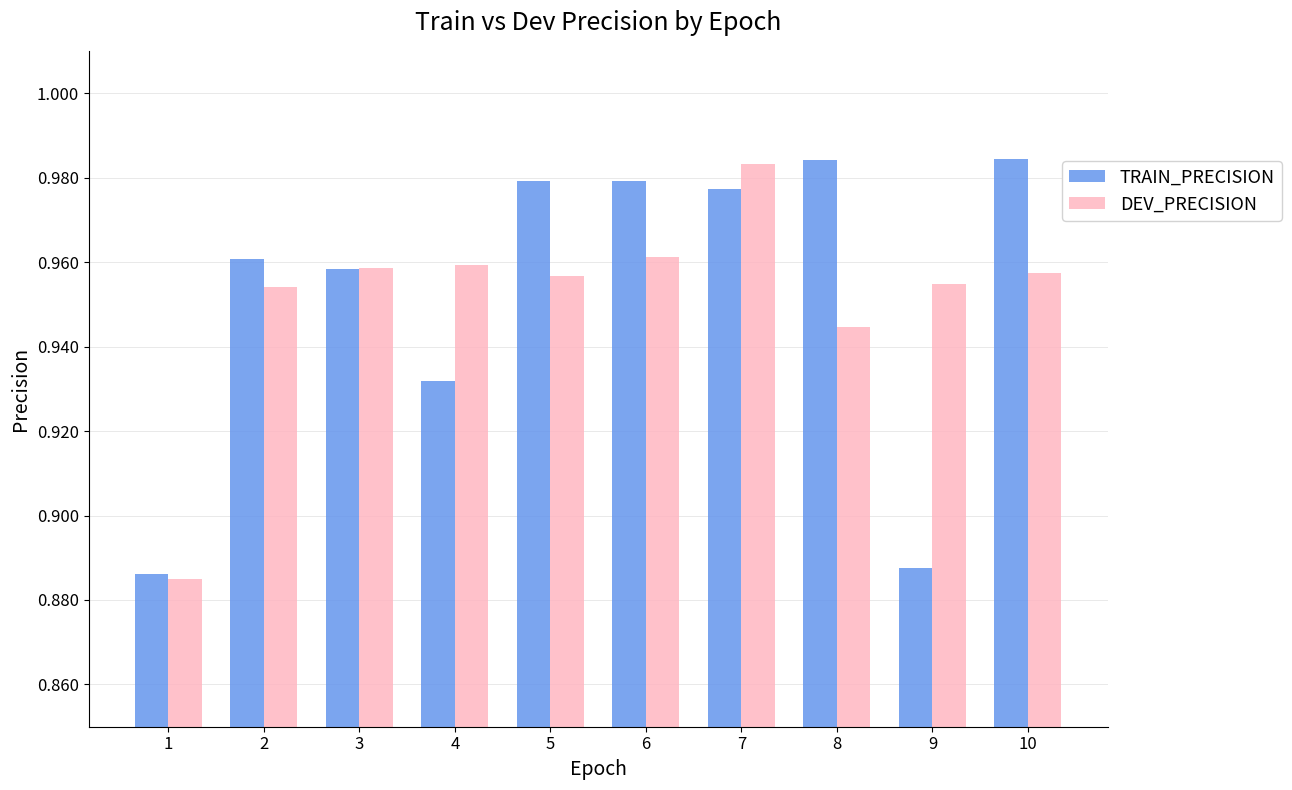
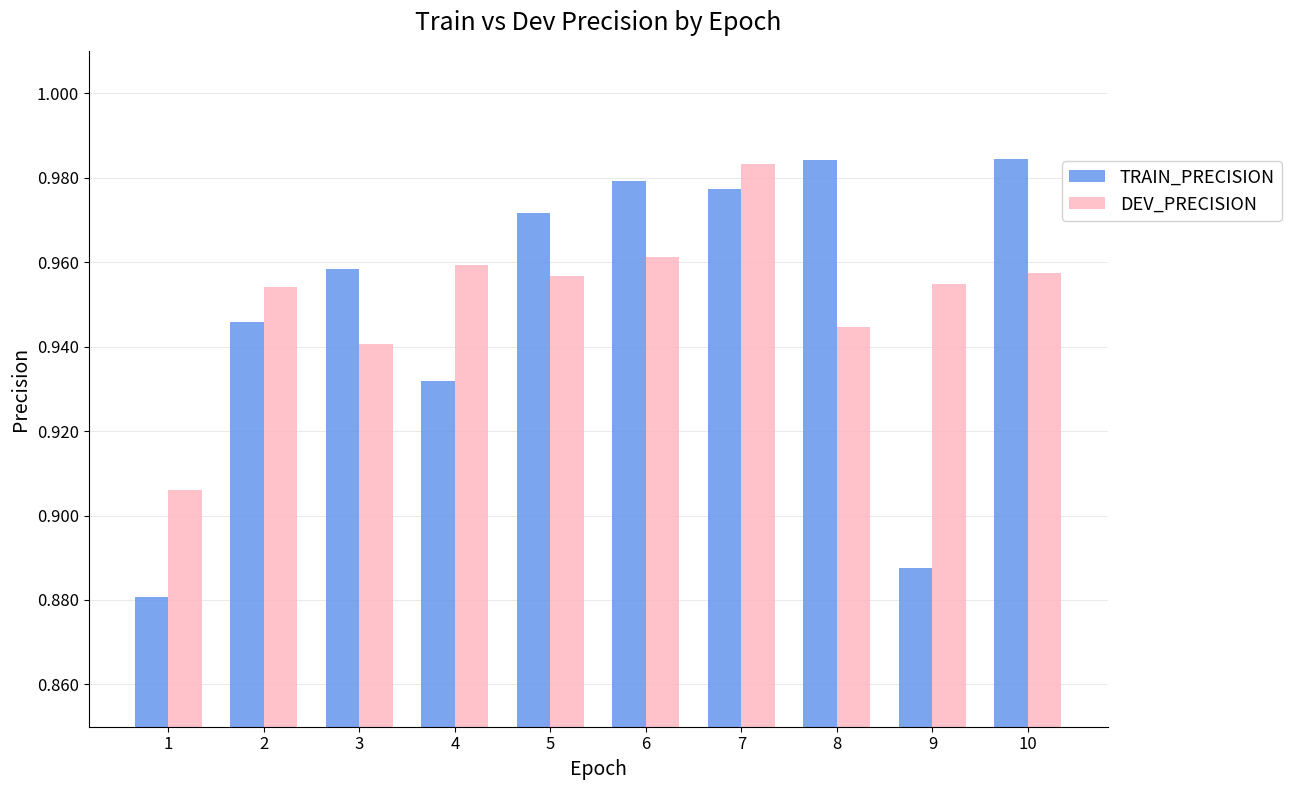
  {
    "TRAIN_PRECISION": {
-     "1": 0.886,
-     "2": 0.961,
+     "1": 0.881,
+     "2": 0.946,
      "3": 0.958,
      "4": 0.932,
-     "5": 0.979,
+     "5": 0.972,
      "6": 0.979,
      "7": 0.977,
      "8": 0.984,
      "9": 0.888,
      "10": 0.984
    },
    "DEV_PRECISION": {
-     "1": 0.885,
+     "1": 0.906,
      "2": 0.954,
-     "3": 0.959,
+     "3": 0.941,
      "4": 0.959,
      "5": 0.957,
      "6": 0.961,
      "7": 0.983,
      "8": 0.945,
      "9": 0.955,
      "10": 0.957
    }
  }
